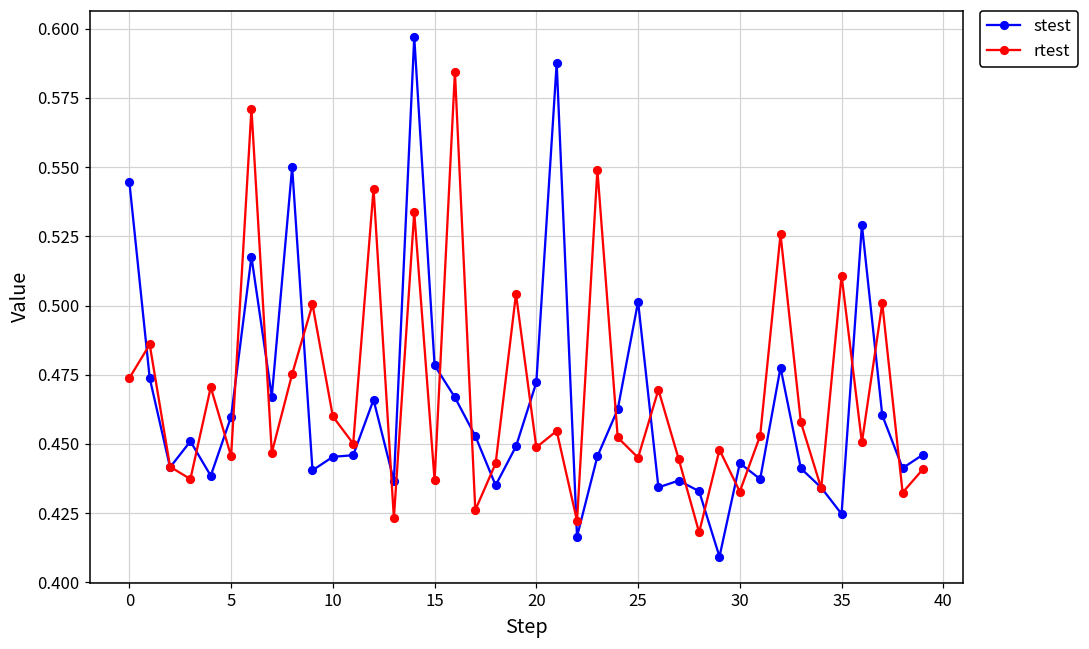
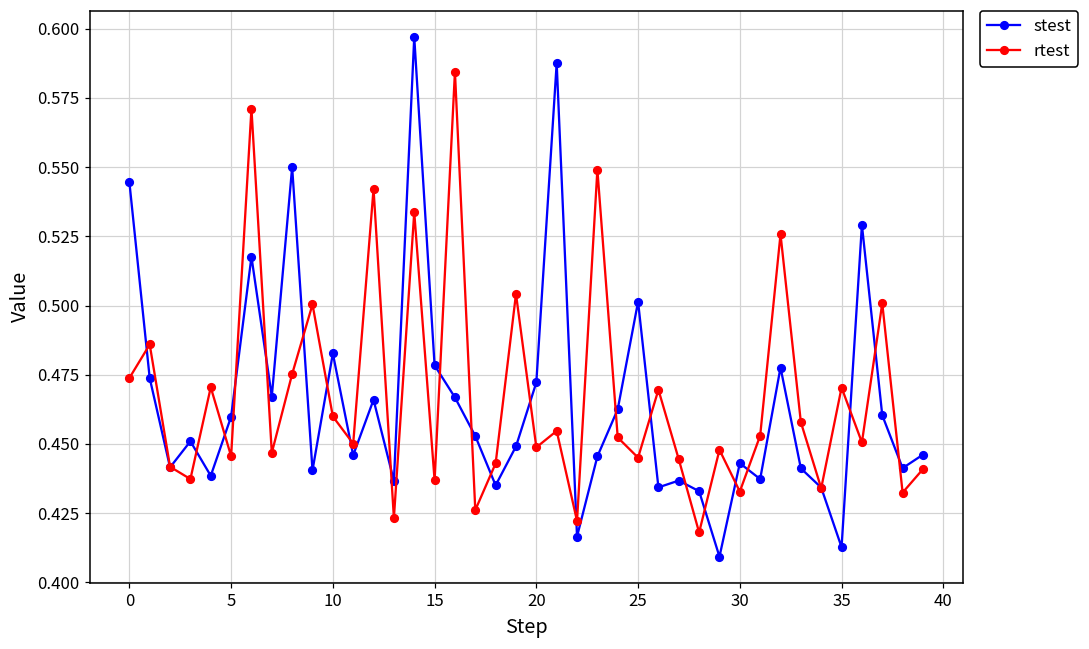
  {
    "stest": {
      "0": 0.545,
      "5": 0.460,
-     "10": 0.445,
+     "10": 0.483,
      "15": 0.478,
      "20": 0.472,
      "25": 0.501,
      "30": 0.443,
-     "35": 0.425
+     "35": 0.413
    },
    "rtest": {
      "0": 0.474,
      "5": 0.446,
      "10": 0.460,
      "15": 0.437,
      "20": 0.449,
      "25": 0.445,
      "30": 0.433,
-     "35": 0.511
+     "35": 0.470
    }
  }
